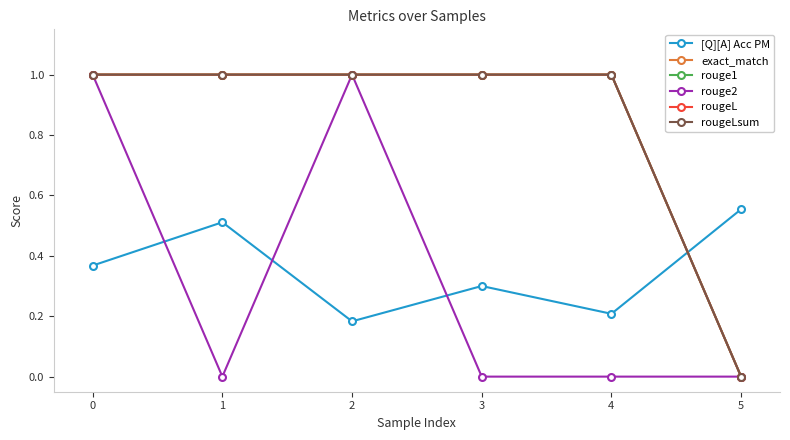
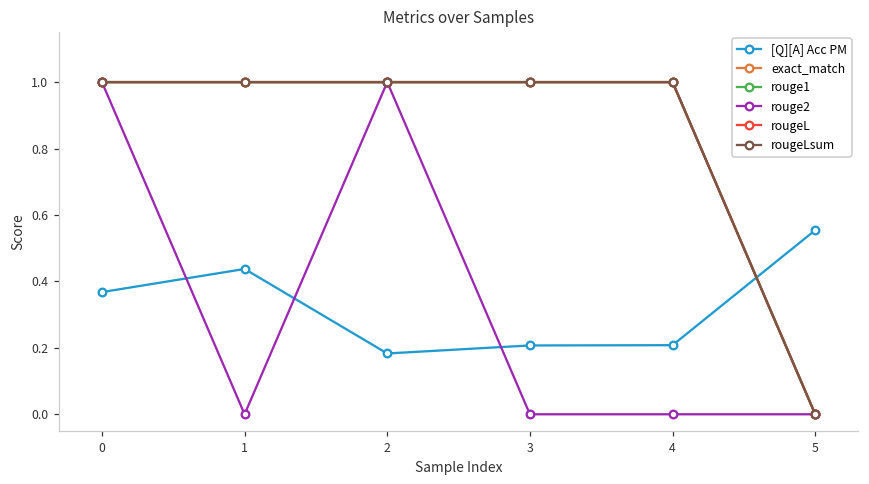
  {
    "[Q][A] Acc PM": {
      "0": 0.37,
-     "1": 0.51,
+     "1": 0.44,
      "2": 0.18,
-     "3": 0.30,
+     "3": 0.21,
      "4": 0.21,
      "5": 0.55
    },
    "rougeLsum": {
      "1": 1.00,
      "3": 1.00,
      "4": 1.00
    },
    "rouge2": {
      "1": 0.00,
      "3": 0.00,
      "4": 0.00
    }
  }
